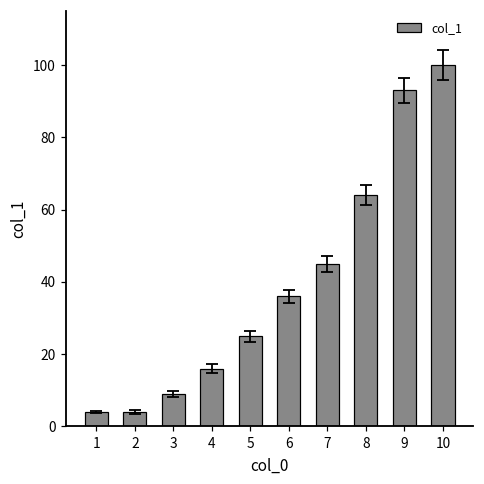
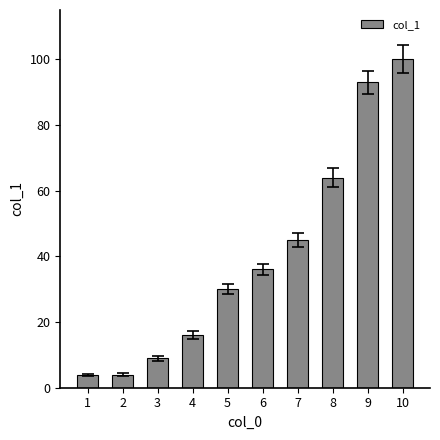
  {
    "col_1": {
      "1": 4,
      "2": 4,
      "3": 9,
      "4": 16,
-     "5": 25,
+     "5": 30,
      "6": 36,
      "7": 45,
      "8": 64,
      "9": 93,
      "10": 100
    }
  }
